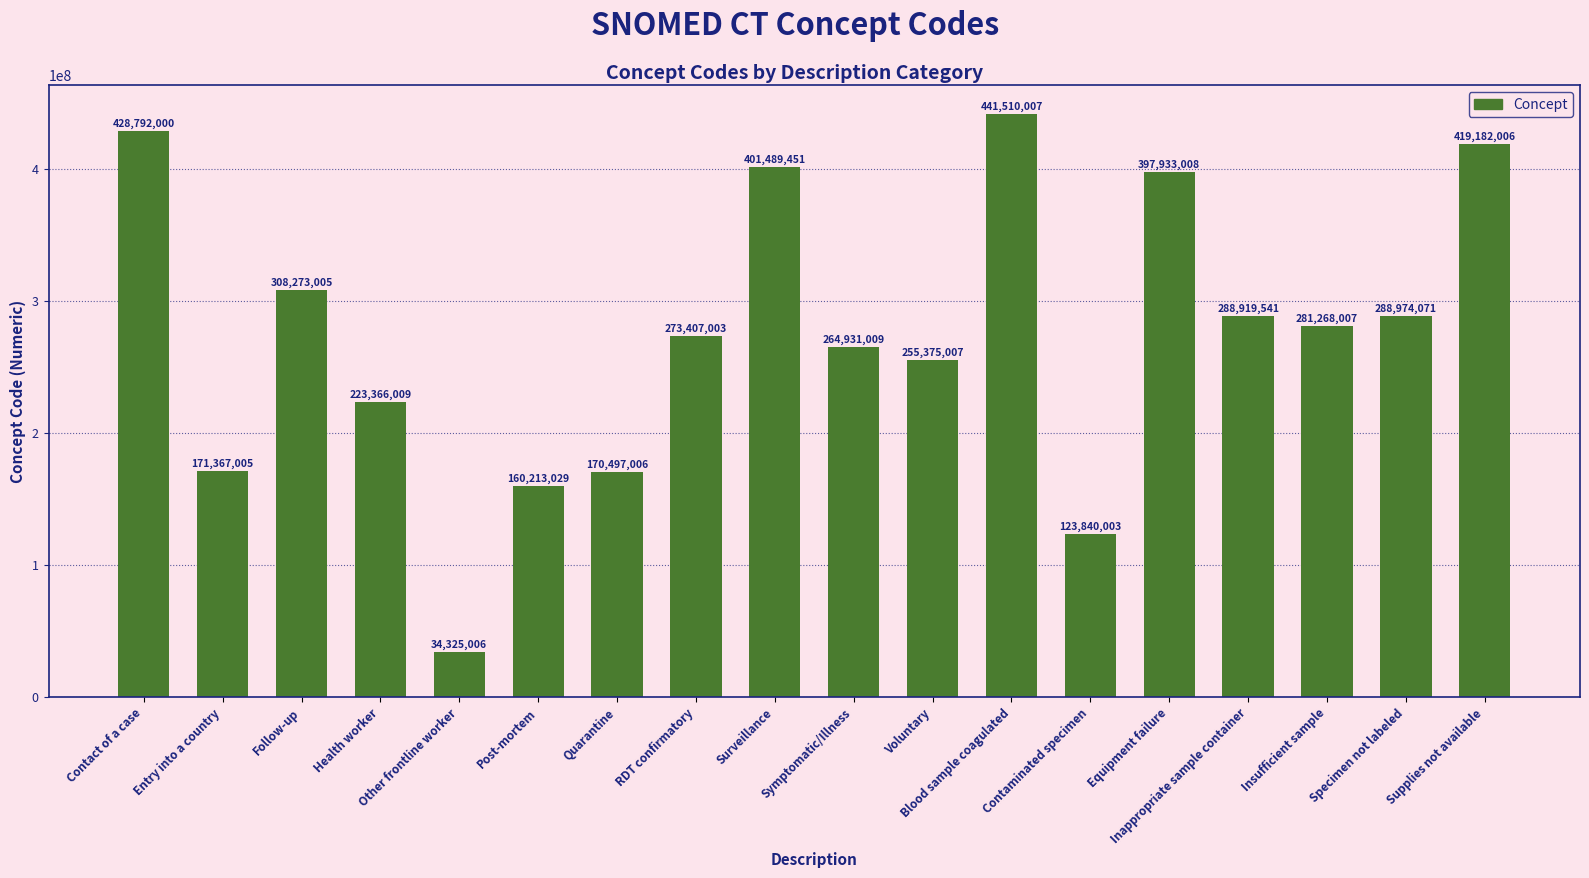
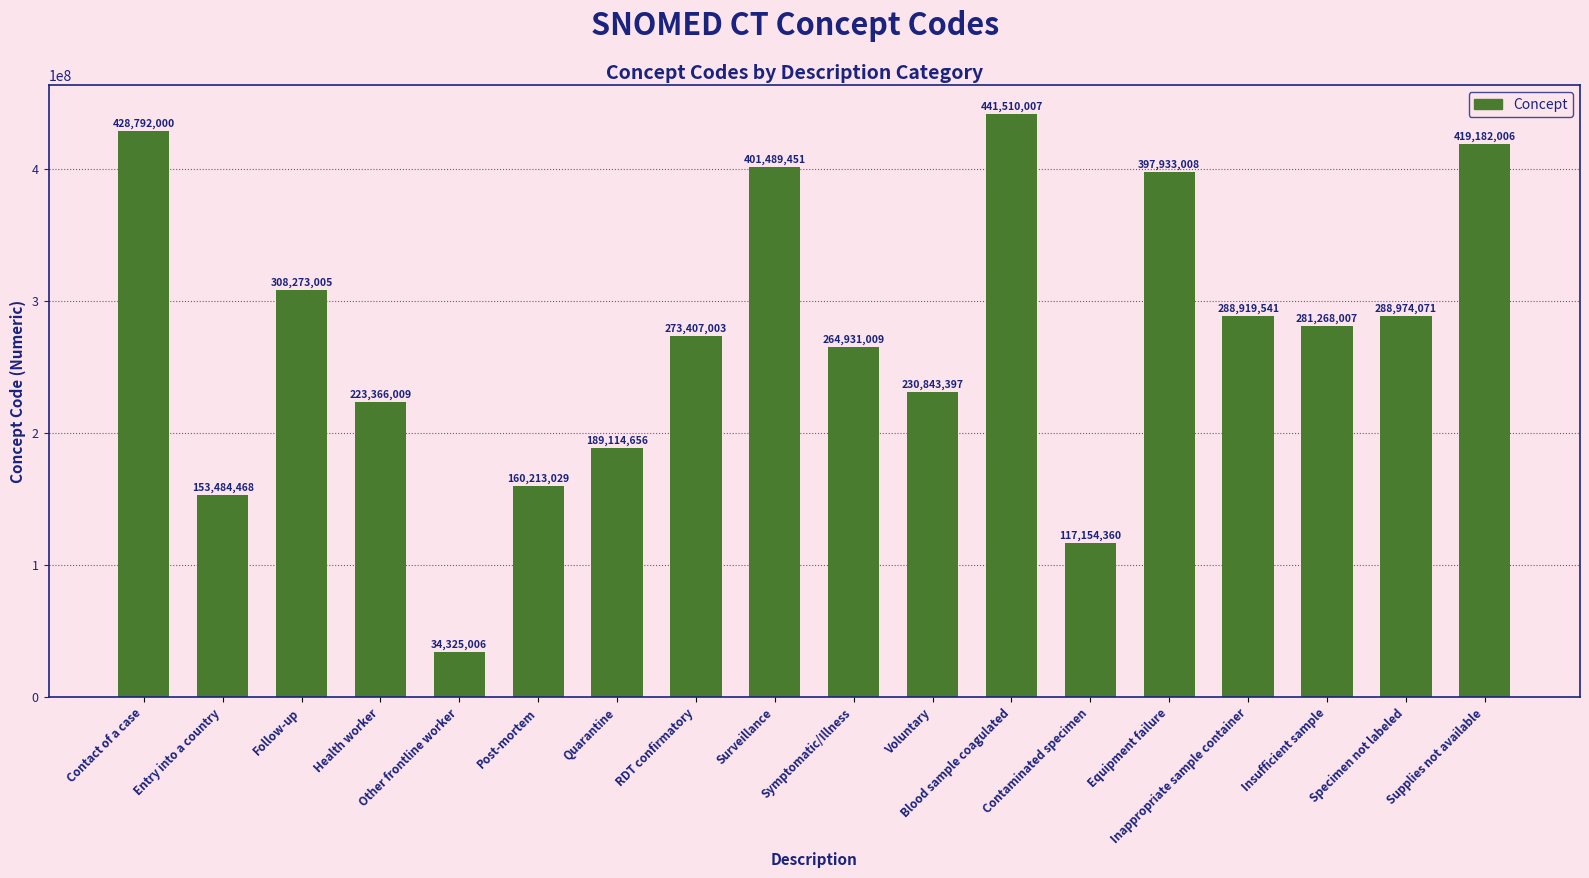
  {
    "Contact of a case": "428,792,000",
-   "Entry into a country": "171,367,005",
+   "Entry into a country": "153,484,468",
    "Follow-up": "308,273,005",
    "Health worker": "223,366,009",
    "Other frontline worker": "34,325,006",
    "Post-mortem": "160,213,029",
-   "Quarantine": "170,497,006",
+   "Quarantine": "189,114,656",
    "RDT confirmatory": "273,407,003",
    "Surveillance": "401,489,451",
    "Symptomatic/Illness": "264,931,009",
-   "Voluntary": "255,375,007",
+   "Voluntary": "230,843,397",
    "Blood sample coagulated": "441,510,007",
-   "Contaminated specimen": "123,840,003",
+   "Contaminated specimen": "117,154,360",
    "Equipment failure": "397,933,008",
    "Inappropriate sample container": "288,919,541",
    "Insufficient sample": "281,268,007",
    "Specimen not labeled": "288,974,071",
    "Supplies not available": "419,182,006"
  }
